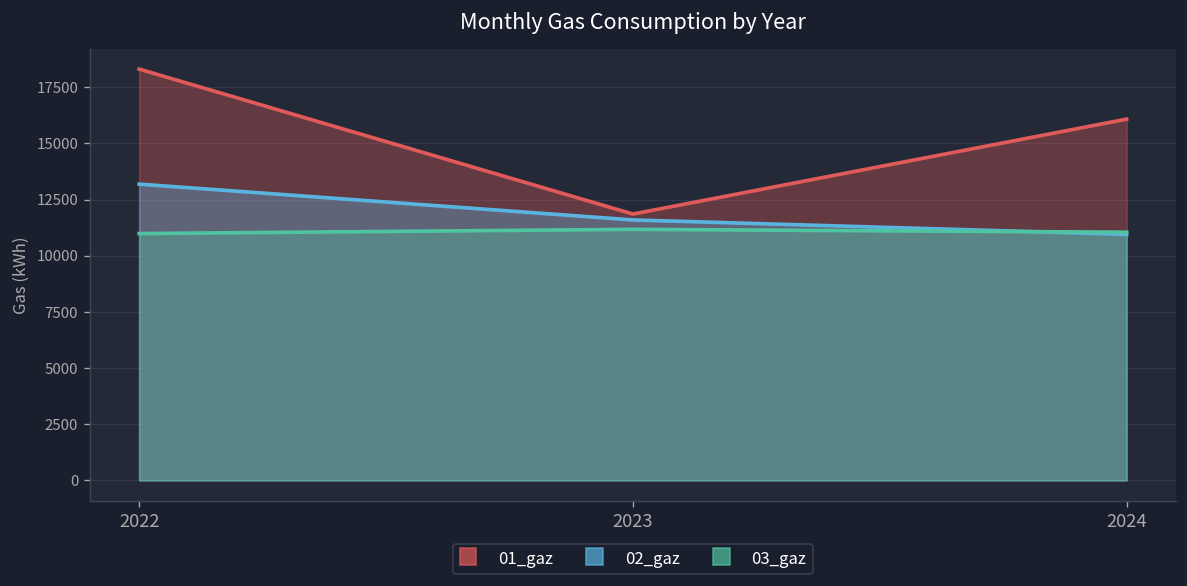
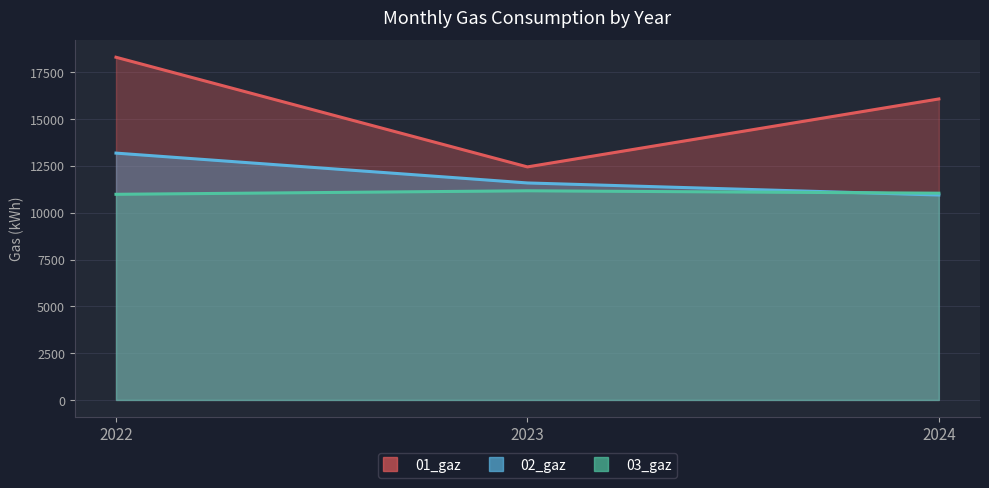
  {
    "01_gaz": {
      "2022": 18300,
-     "2023": 11900,
+     "2023": 12400,
      "2024": 16100
    }
  }
